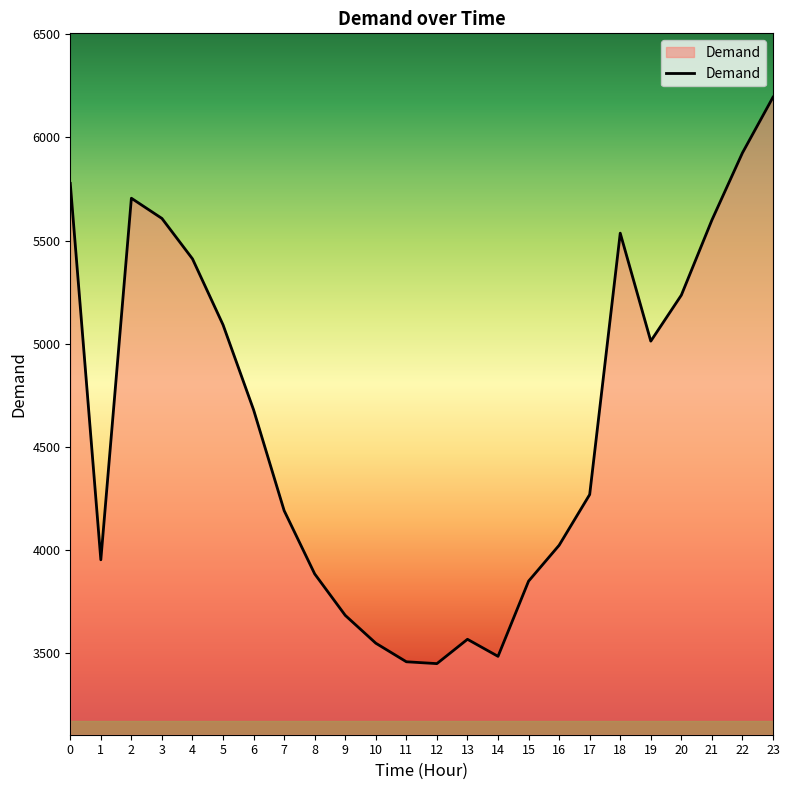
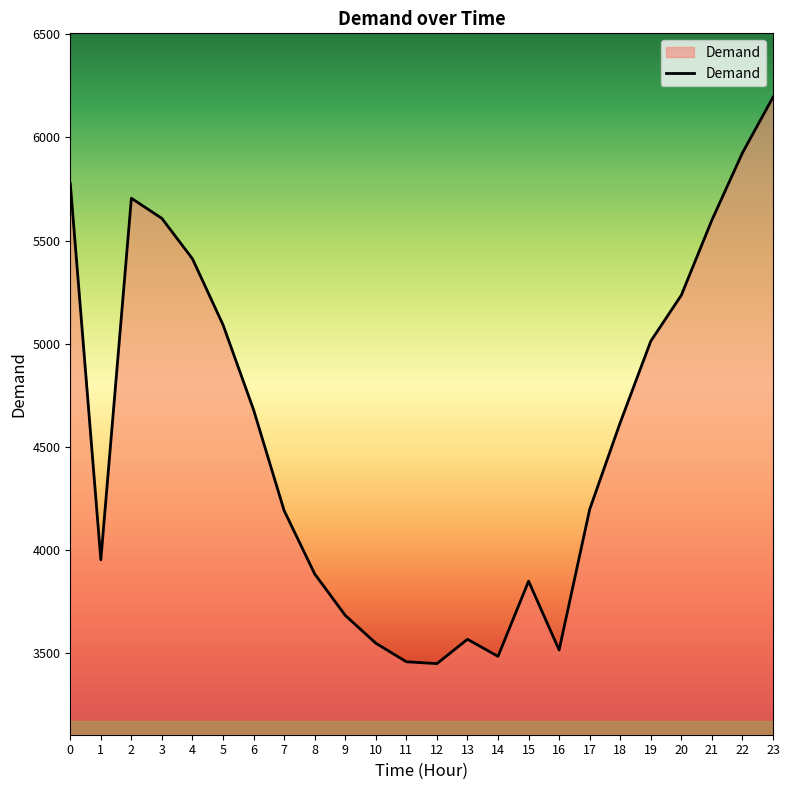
  {
    "0": 5780,
    "1": 3950,
    "2": 5710,
    "3": 5610,
    "4": 5410,
    "5": 5090,
    "6": 4680,
    "7": 4190,
    "8": 3880,
    "9": 3680,
    "10": 3550,
    "11": 3460,
    "12": 3450,
    "13": 3570,
    "14": 3480,
    "15": 3850,
-   "16": 4020,
-   "17": 4270,
-   "18": 5540,
+   "16": 3510,
+   "17": 4200,
+   "18": 4620,
    "19": 5010,
    "20": 5240,
    "21": 5600,
    "22": 5930,
    "23": 6200
  }
